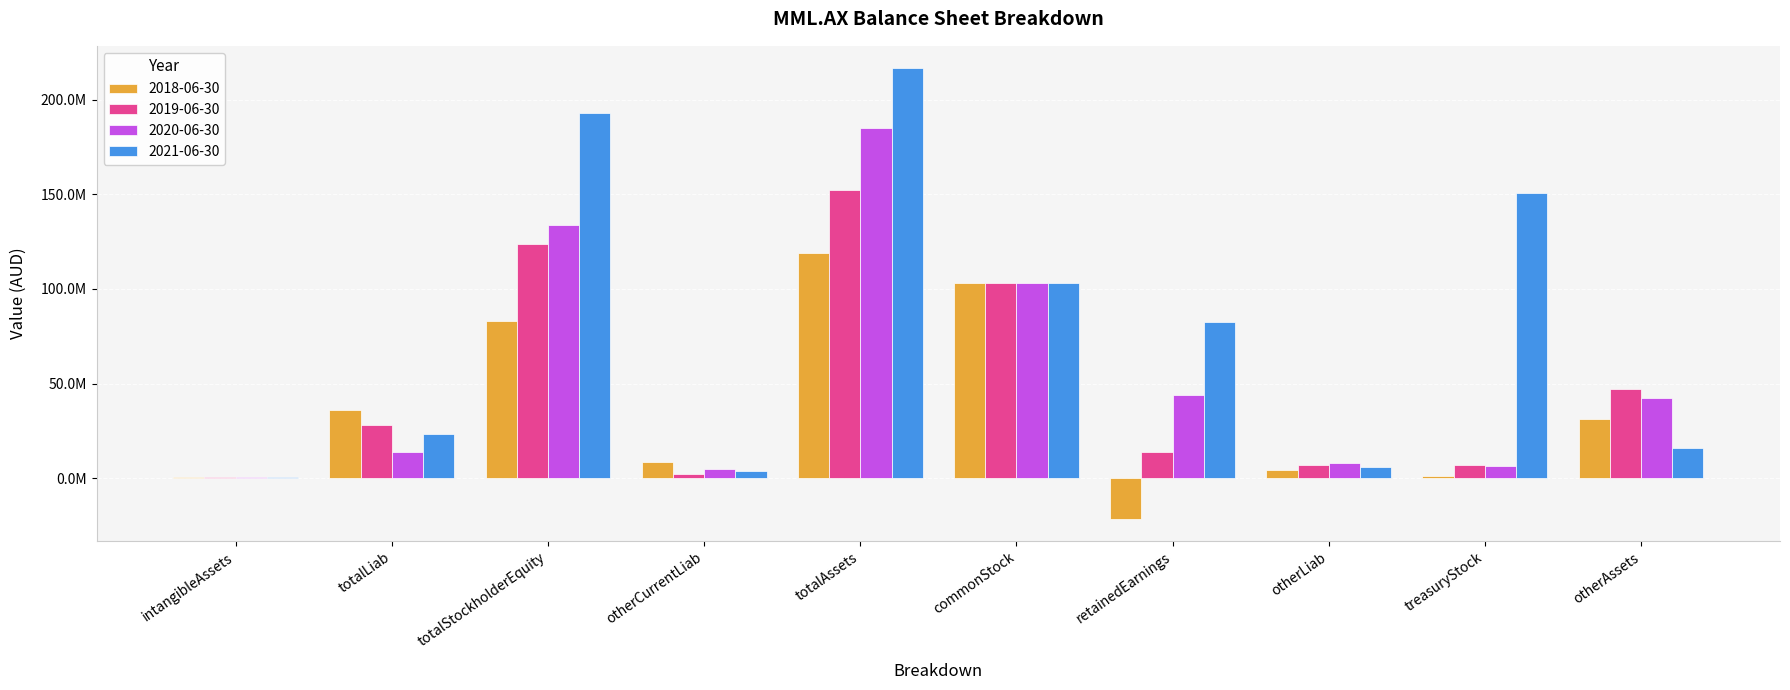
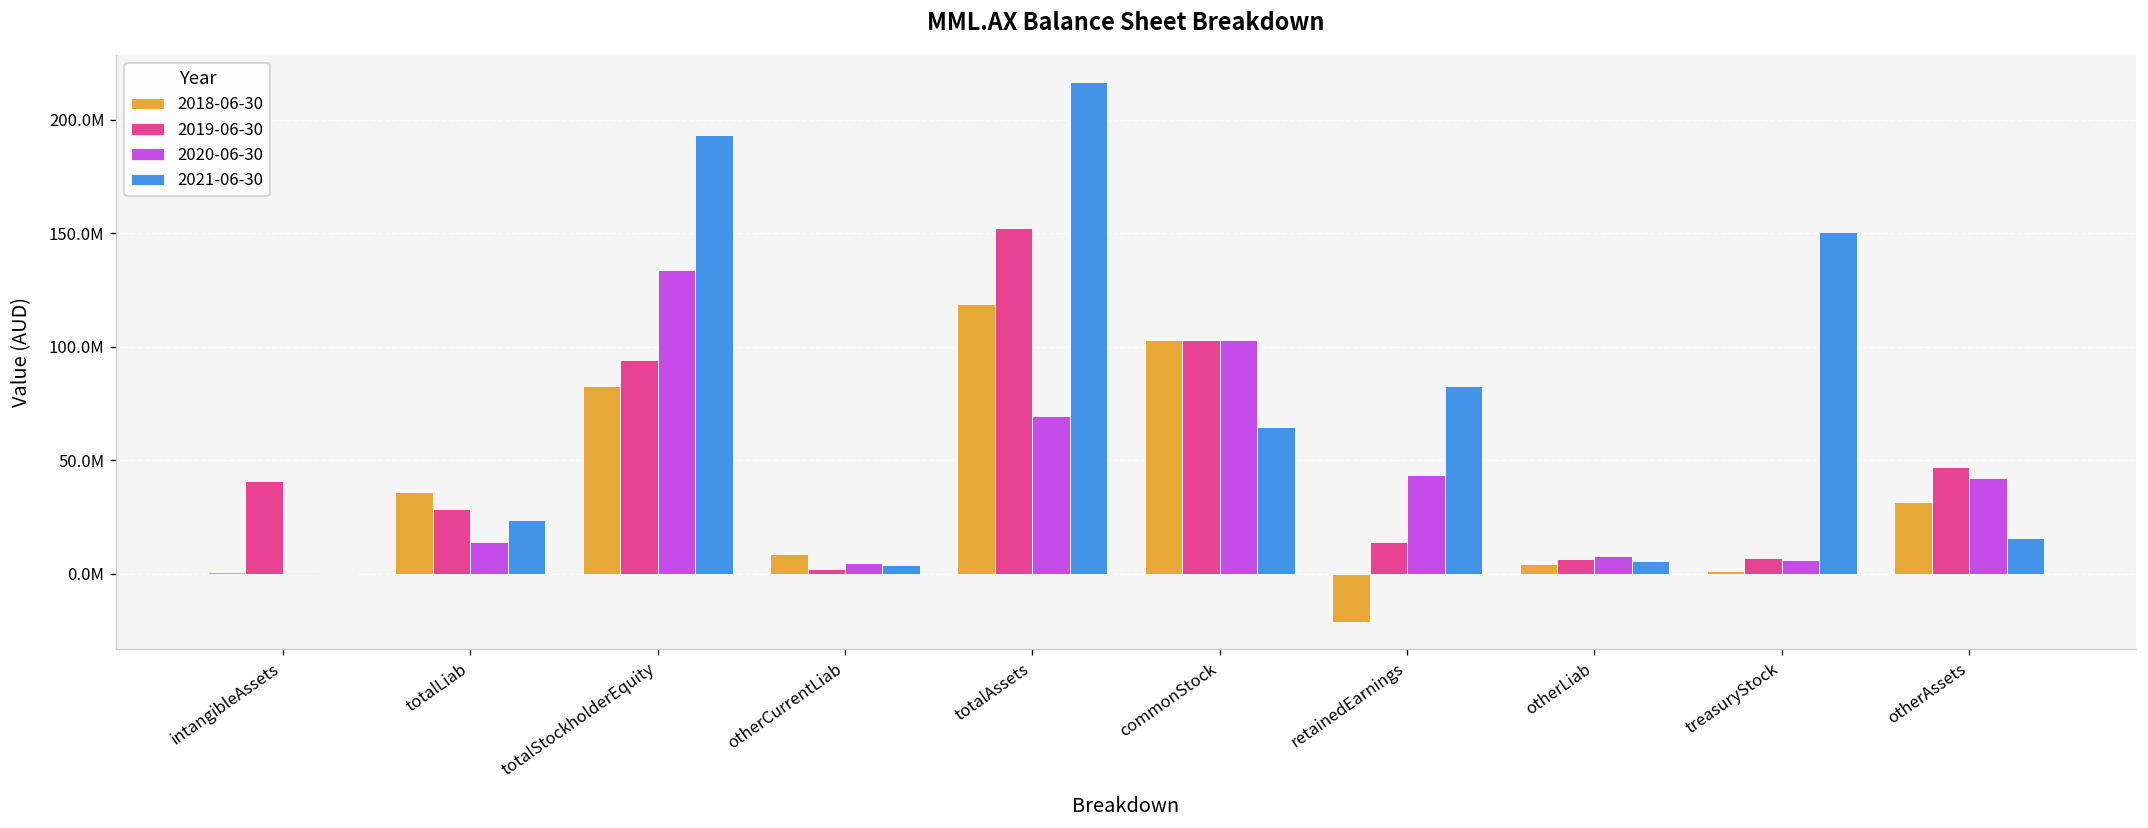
  {
    "2018-06-30": {
      "totalLiab": 36000000,
      "totalStockholderEquity": 83000000,
      "otherCurrentLiab": 9000000,
      "totalAssets": 119000000,
      "commonStock": 103000000,
      "retainedEarnings": -21000000,
      "otherLiab": 4000000,
      "otherAssets": 31000000
    },
    "2019-06-30": {
-     "intangibleAssets": 1000000,
+     "intangibleAssets": 41000000,
      "totalLiab": 28000000,
-     "totalStockholderEquity": 124000000,
+     "totalStockholderEquity": 94000000,
      "otherCurrentLiab": 2000000,
      "totalAssets": 152000000,
      "commonStock": 103000000,
      "retainedEarnings": 14000000,
      "otherLiab": 7000000,
      "treasuryStock": 7000000,
      "otherAssets": 47000000
    },
    "2020-06-30": {
      "totalLiab": 14000000,
      "totalStockholderEquity": 134000000,
      "otherCurrentLiab": 5000000,
-     "totalAssets": 185000000,
+     "totalAssets": 69000000,
      "commonStock": 103000000,
      "retainedEarnings": 44000000,
      "otherLiab": 8000000,
      "treasuryStock": 6000000,
      "otherAssets": 42000000
    },
    "2021-06-30": {
      "totalLiab": 23000000,
      "totalStockholderEquity": 193000000,
      "otherCurrentLiab": 4000000,
      "totalAssets": 217000000,
-     "commonStock": 103000000,
+     "commonStock": 65000000,
      "retainedEarnings": 83000000,
      "otherLiab": 6000000,
      "treasuryStock": 151000000,
      "otherAssets": 16000000
    }
  }
